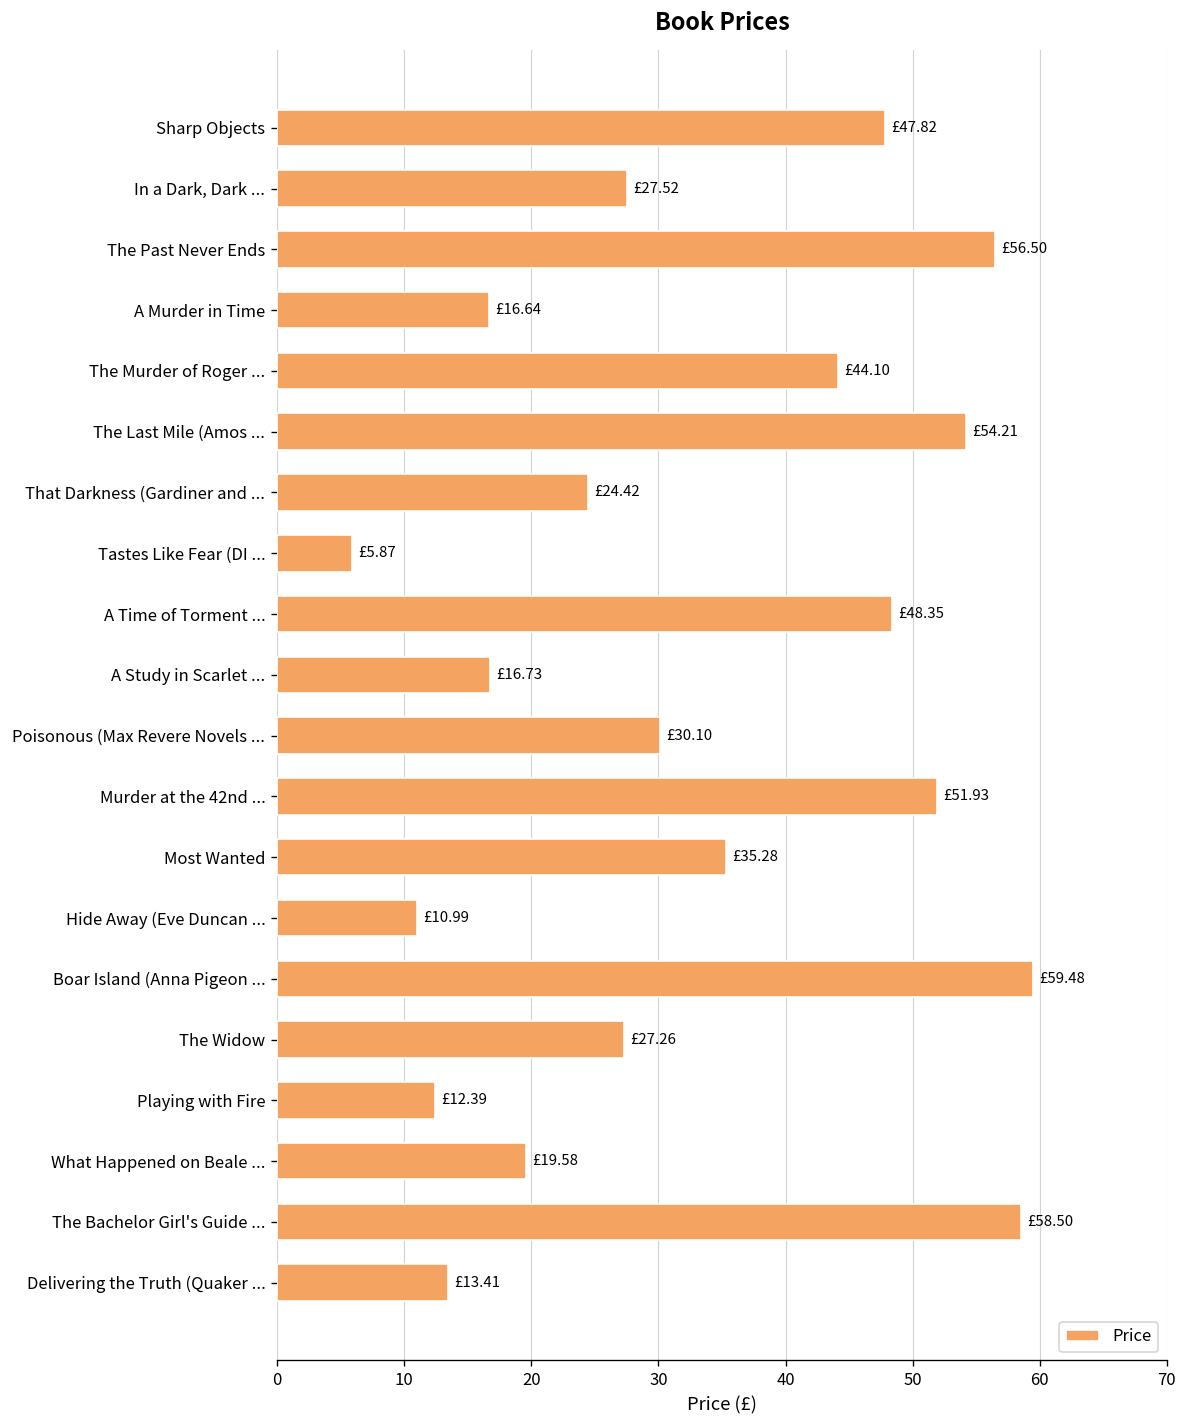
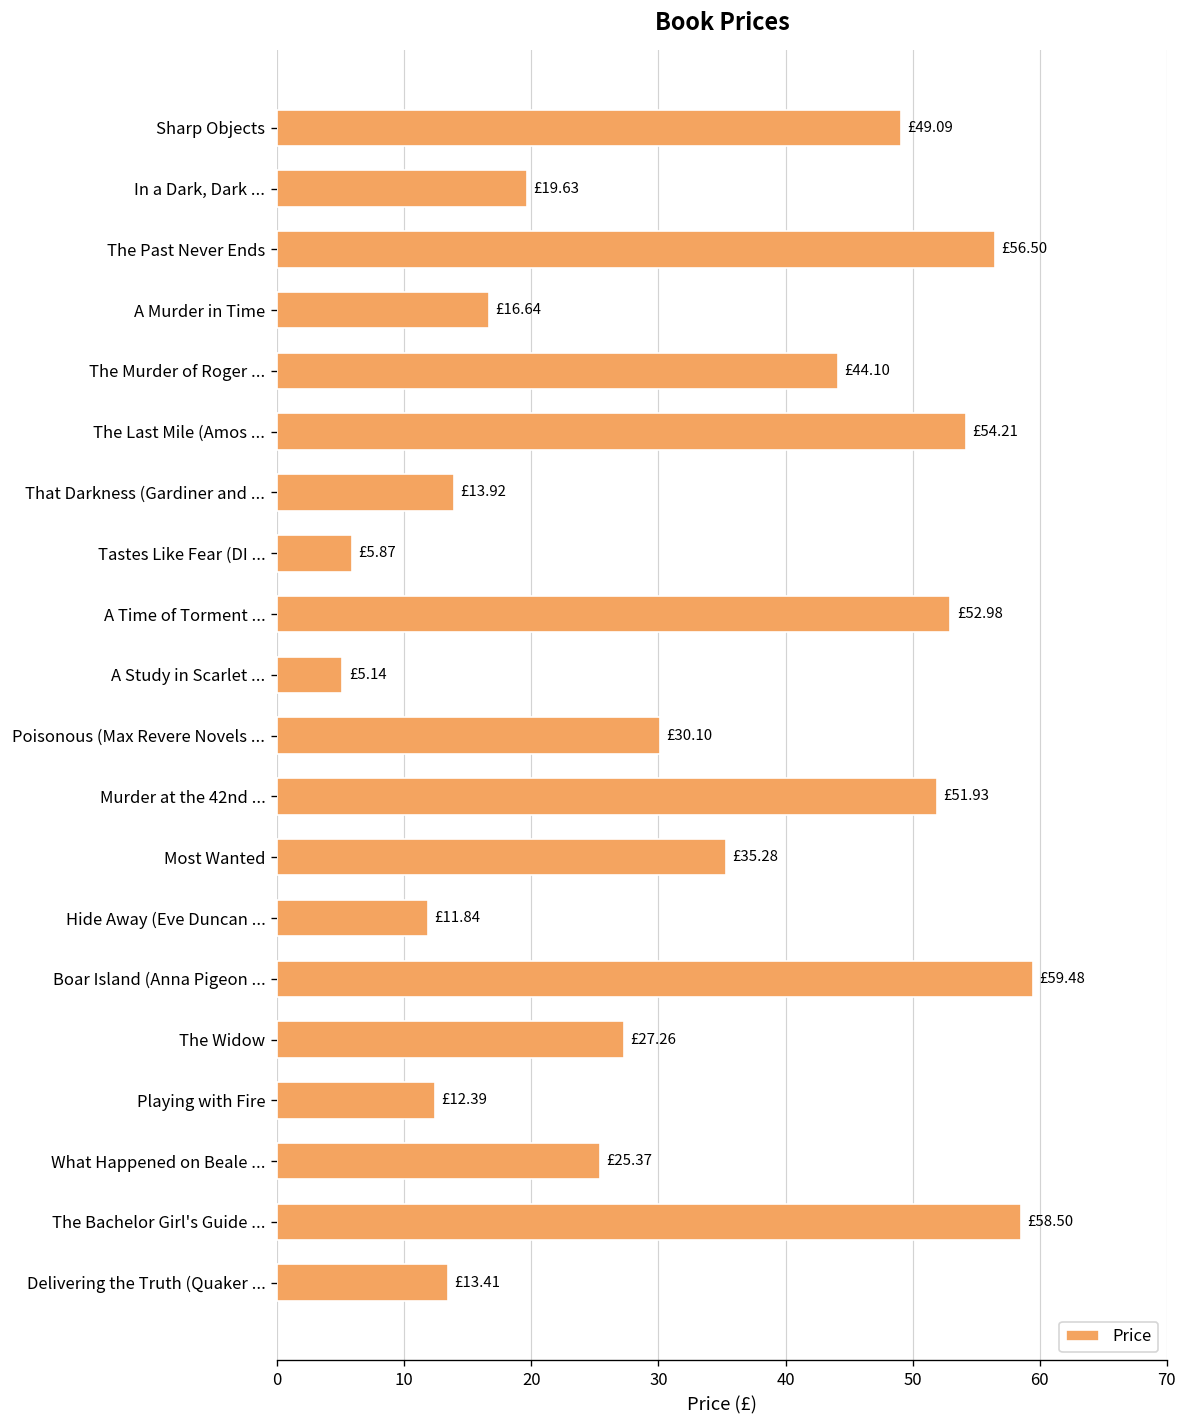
  {
-   "Sharp Objects": "£47.82",
-   "In a Dark, Dark ...": "£27.52",
+   "Sharp Objects": "£49.09",
+   "In a Dark, Dark ...": "£19.63",
    "The Past Never Ends": "£56.50",
    "A Murder in Time": "£16.64",
    "The Murder of Roger ...": "£44.10",
    "The Last Mile (Amos ...": "£54.21",
-   "That Darkness (Gardiner and ...": "£24.42",
+   "That Darkness (Gardiner and ...": "£13.92",
    "Tastes Like Fear (DI ...": "£5.87",
-   "A Time of Torment ...": "£48.35",
-   "A Study in Scarlet ...": "£16.73",
+   "A Time of Torment ...": "£52.98",
+   "A Study in Scarlet ...": "£5.14",
    "Poisonous (Max Revere Novels ...": "£30.10",
    "Murder at the 42nd ...": "£51.93",
    "Most Wanted": "£35.28",
-   "Hide Away (Eve Duncan ...": "£10.99",
+   "Hide Away (Eve Duncan ...": "£11.84",
    "Boar Island (Anna Pigeon ...": "£59.48",
    "The Widow": "£27.26",
    "Playing with Fire": "£12.39",
-   "What Happened on Beale ...": "£19.58",
+   "What Happened on Beale ...": "£25.37",
    "The Bachelor Girl's Guide ...": "£58.50",
    "Delivering the Truth (Quaker ...": "£13.41"
  }
